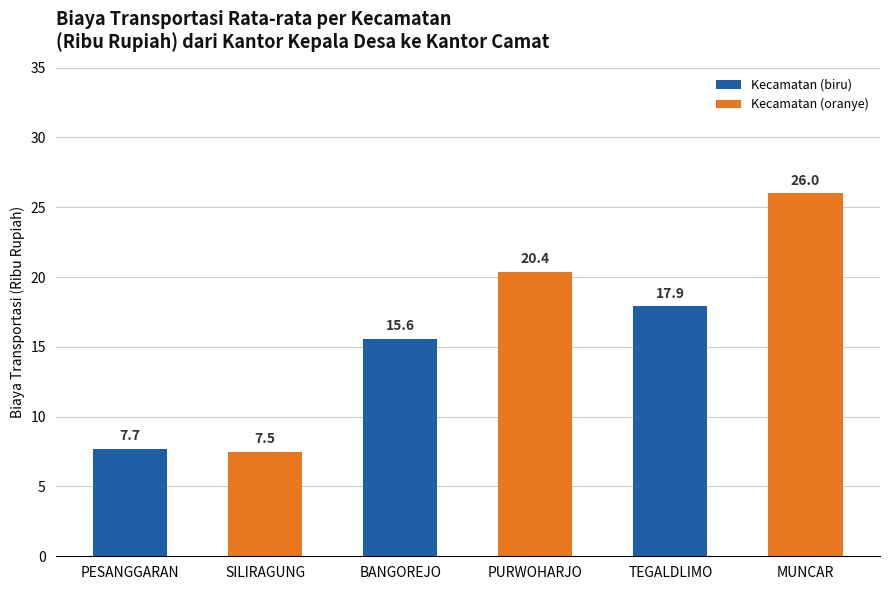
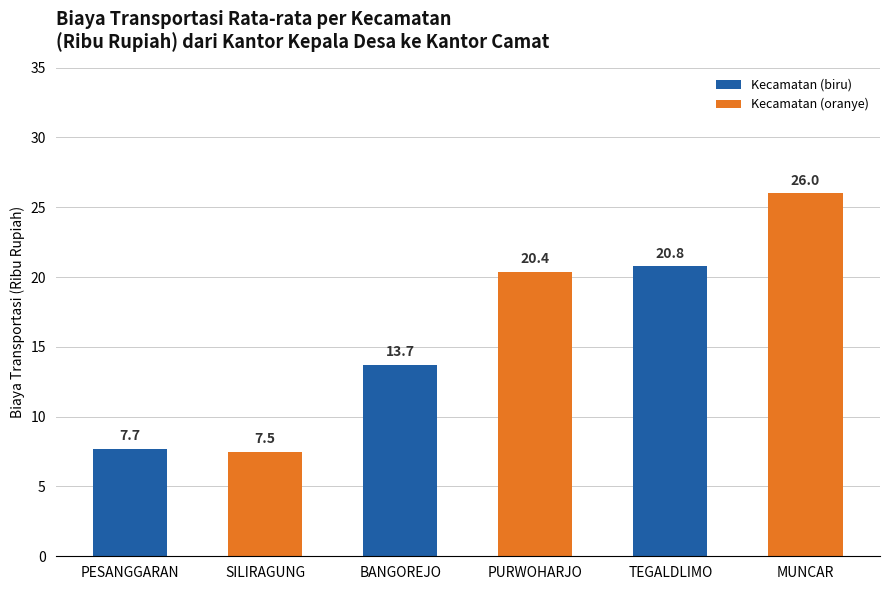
  {
    "PESANGGARAN": 7.7,
    "SILIRAGUNG": 7.5,
-   "BANGOREJO": 15.6,
+   "BANGOREJO": 13.7,
    "PURWOHARJO": 20.4,
-   "TEGALDLIMO": 17.9,
+   "TEGALDLIMO": 20.8,
    "MUNCAR": 26.0
  }
